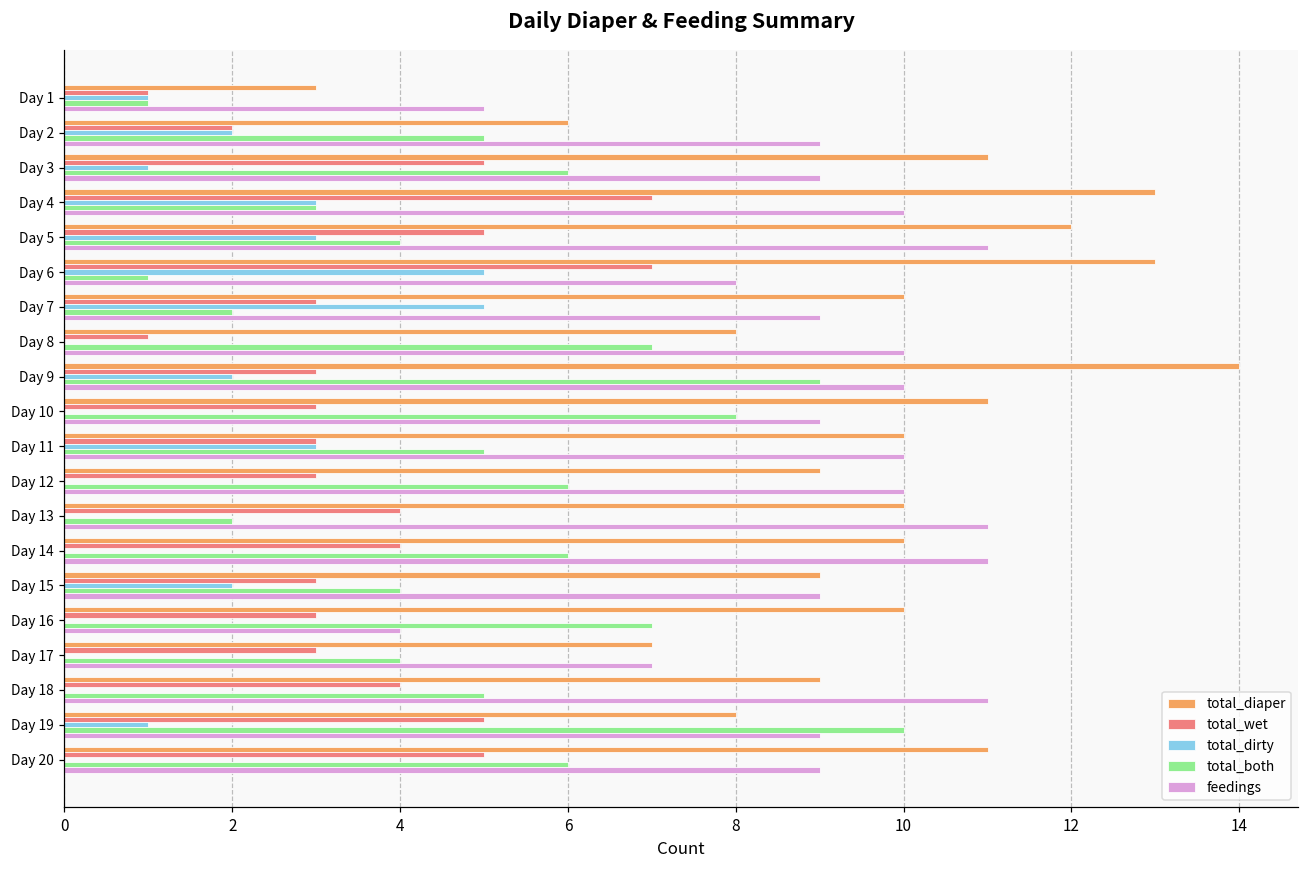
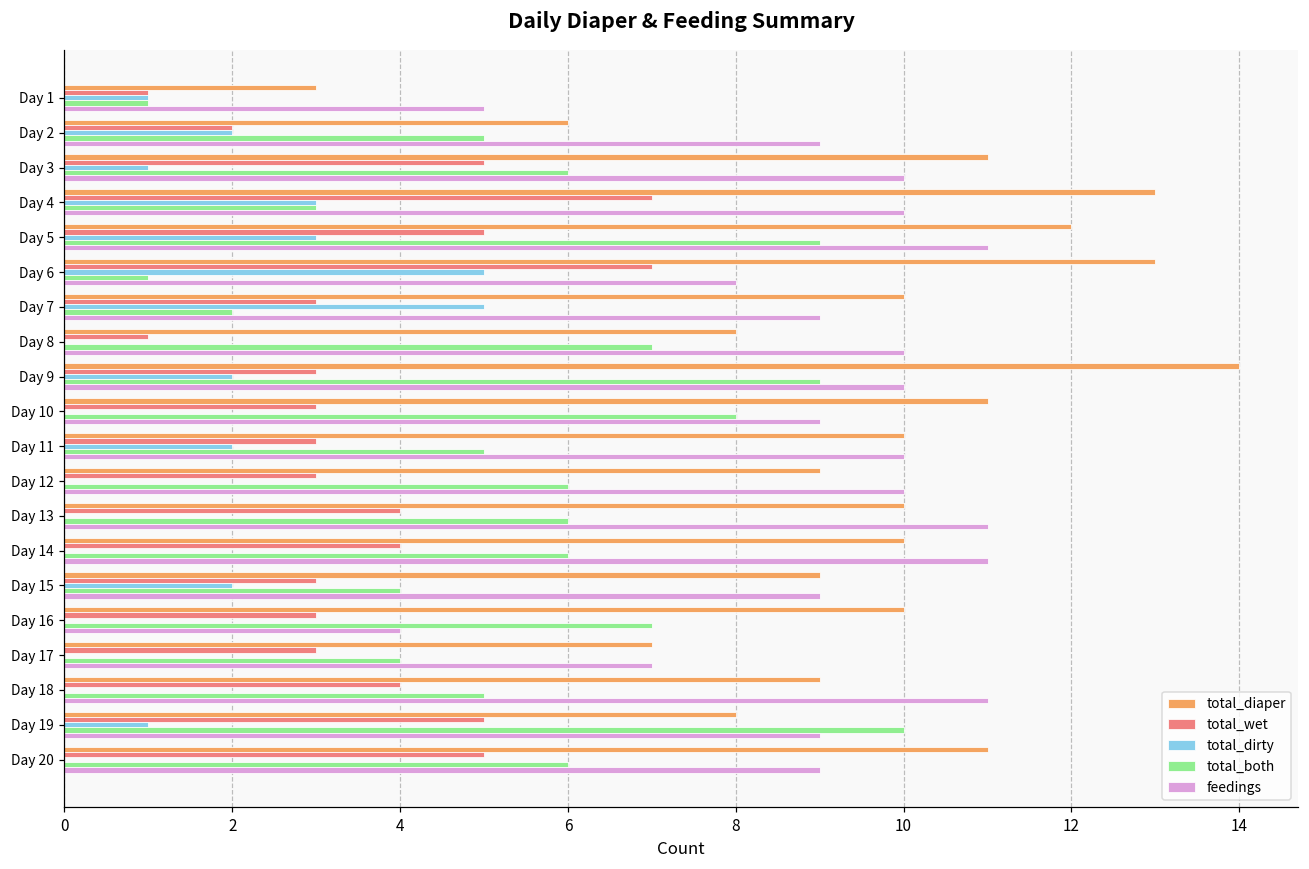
  {
    "total_dirty": {
      "Day 1": 1,
      "Day 2": 2,
      "Day 3": 1,
      "Day 4": 3,
      "Day 5": 3,
      "Day 6": 5,
      "Day 7": 5,
      "Day 8": 0,
      "Day 9": 2,
      "Day 10": 0,
-     "Day 11": 3,
+     "Day 11": 2,
      "Day 12": 0,
      "Day 13": 0,
      "Day 14": 0,
      "Day 15": 2,
      "Day 16": 0,
      "Day 17": 0,
      "Day 18": 0,
      "Day 19": 1,
      "Day 20": 0
    },
    "total_both": {
      "Day 1": 1,
      "Day 2": 5,
      "Day 3": 6,
      "Day 4": 3,
-     "Day 5": 4,
+     "Day 5": 9,
      "Day 6": 1,
      "Day 7": 2,
      "Day 8": 7,
      "Day 9": 9,
      "Day 10": 8,
      "Day 11": 5,
      "Day 12": 6,
-     "Day 13": 2,
+     "Day 13": 6,
      "Day 14": 6,
      "Day 15": 4,
      "Day 16": 7,
      "Day 17": 4,
      "Day 18": 5,
      "Day 19": 10,
      "Day 20": 6
    },
    "feedings": {
      "Day 1": 5,
      "Day 2": 9,
-     "Day 3": 9,
+     "Day 3": 10,
      "Day 4": 10,
      "Day 5": 11,
      "Day 6": 8,
      "Day 7": 9,
      "Day 8": 10,
      "Day 9": 10,
      "Day 10": 9,
      "Day 11": 10,
      "Day 12": 10,
      "Day 13": 11,
      "Day 14": 11,
      "Day 15": 9,
      "Day 16": 4,
      "Day 17": 7,
      "Day 18": 11,
      "Day 19": 9,
      "Day 20": 9
    }
  }
